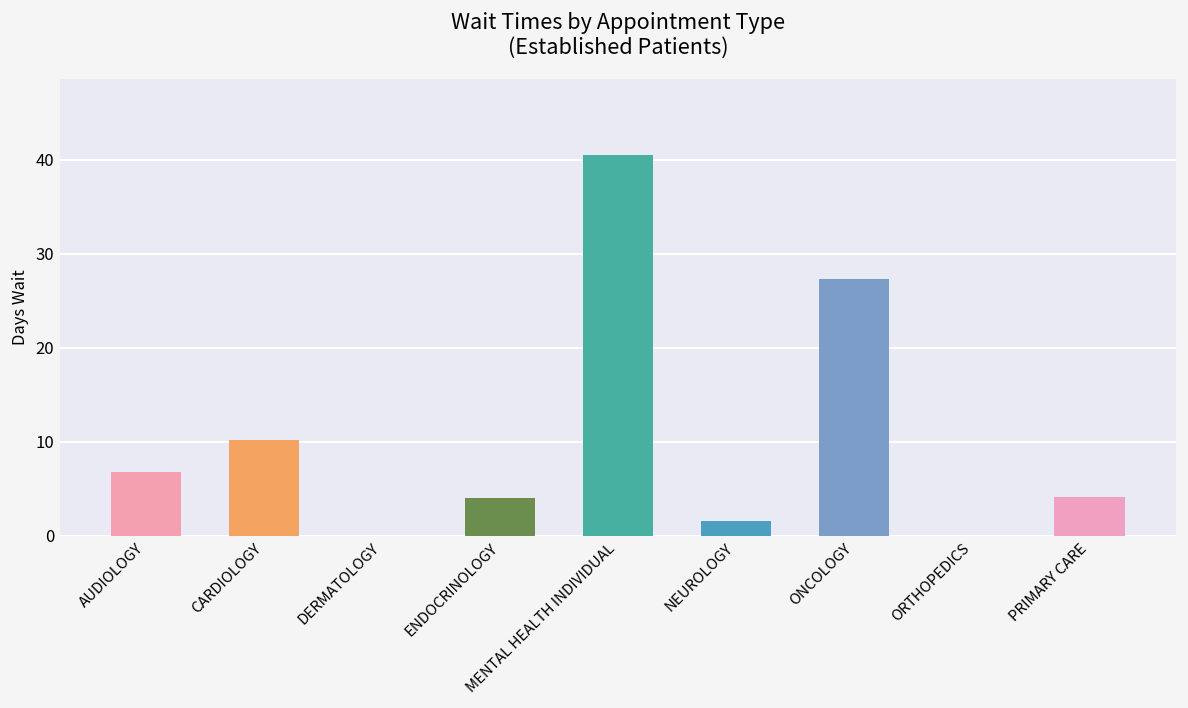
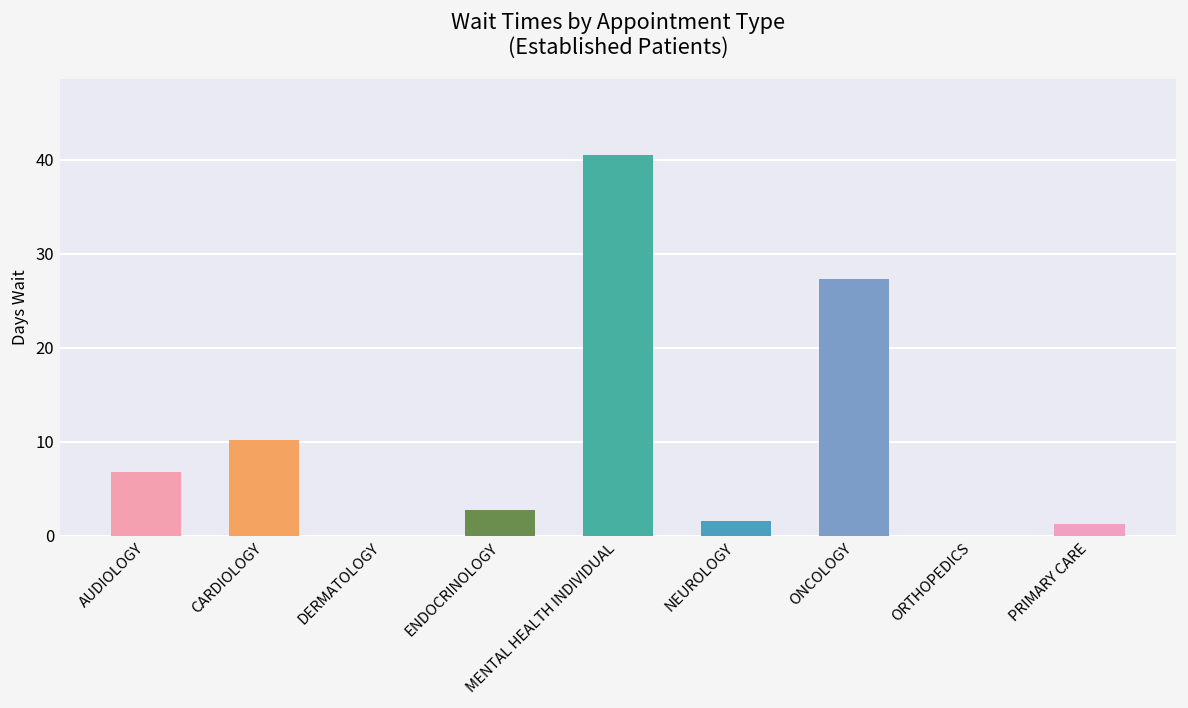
  {
    "AUDIOLOGY": 7,
    "CARDIOLOGY": 10,
    "DERMATOLOGY": 0,
-   "ENDOCRINOLOGY": 4,
+   "ENDOCRINOLOGY": 3,
    "MENTAL HEALTH INDIVIDUAL": 41,
    "NEUROLOGY": 2,
    "ONCOLOGY": 27,
    "ORTHOPEDICS": 0,
-   "PRIMARY CARE": 4
+   "PRIMARY CARE": 1
  }
